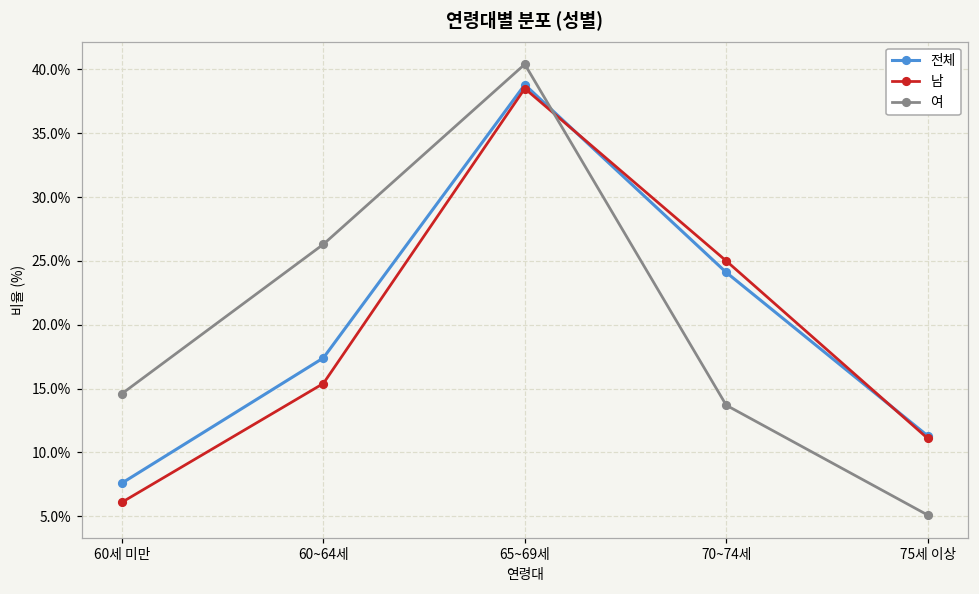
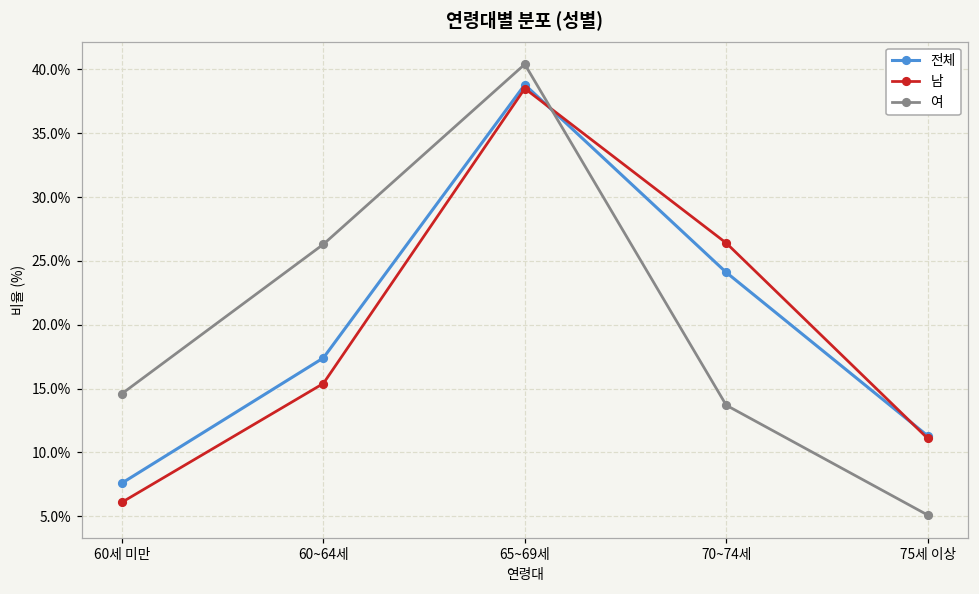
  {
    "전체": {
      "60세 미만": "7.6%",
      "60~64세": "17.4%",
      "65~69세": "38.8%",
      "70~74세": "24.1%"
    },
    "남": {
      "60세 미만": "6.1%",
      "60~64세": "15.4%",
      "65~69세": "38.5%",
-     "70~74세": "25.0%"
+     "70~74세": "26.4%"
    },
    "여": {
      "60세 미만": "14.6%",
      "60~64세": "26.3%",
      "65~69세": "40.4%",
      "70~74세": "13.7%",
      "75세 이상": "5.1%"
    }
  }
